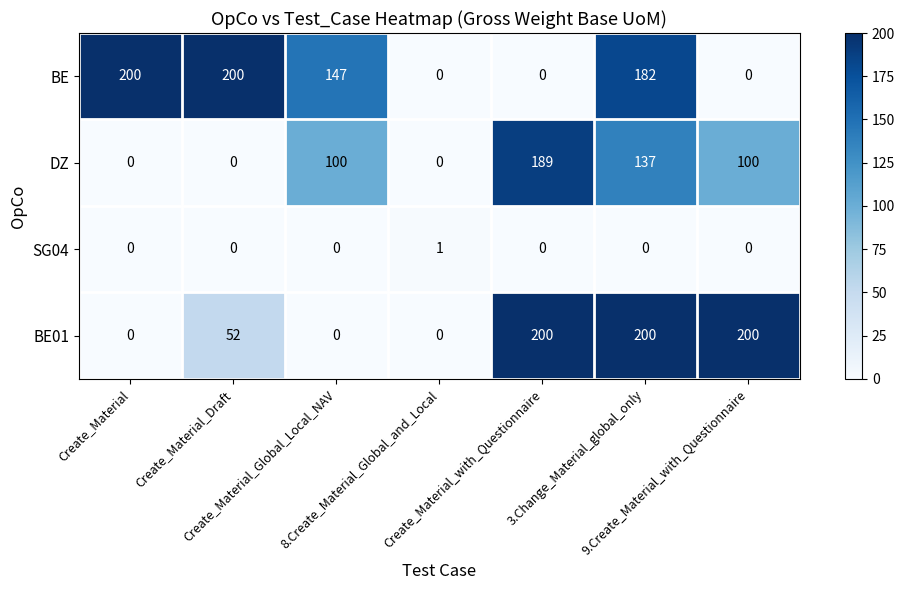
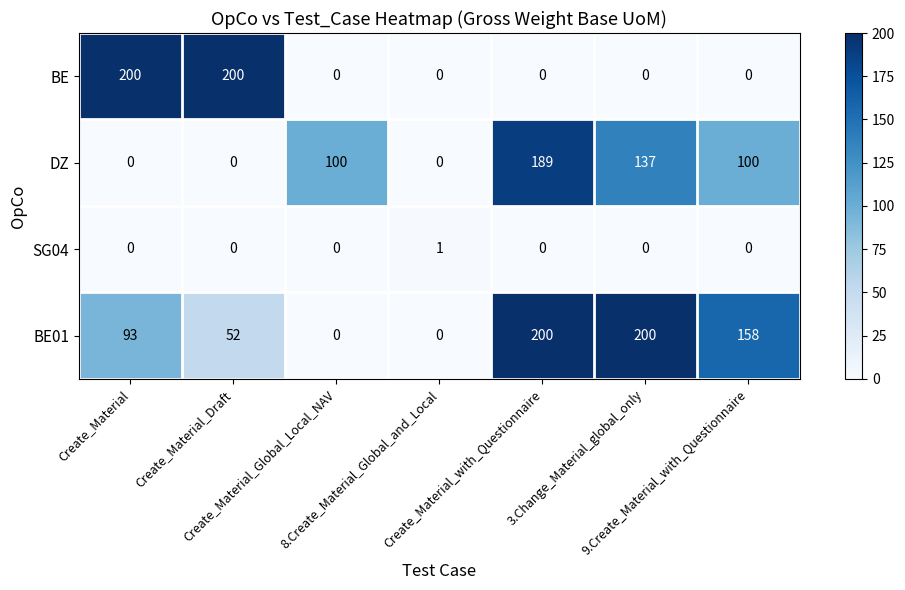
  {
    "BE": {
      "Create_Material": 200,
      "Create_Material_Draft": 200,
-     "Create_Material_Global_Local_NAV": 147,
+     "Create_Material_Global_Local_NAV": 0,
      "8.Create_Material_Global_and_Local": 0,
      "Create_Material_with_Questionnaire": 0,
-     "3.Change_Material_global_only": 182,
+     "3.Change_Material_global_only": 0,
      "9.Create_Material_with_Questionnaire": 0
    },
    "DZ": {
      "Create_Material": 0,
      "Create_Material_Draft": 0,
      "Create_Material_Global_Local_NAV": 100,
      "8.Create_Material_Global_and_Local": 0,
      "Create_Material_with_Questionnaire": 189,
      "3.Change_Material_global_only": 137,
      "9.Create_Material_with_Questionnaire": 100
    },
    "SG04": {
      "Create_Material": 0,
      "Create_Material_Draft": 0,
      "Create_Material_Global_Local_NAV": 0,
      "8.Create_Material_Global_and_Local": 1,
      "Create_Material_with_Questionnaire": 0,
      "3.Change_Material_global_only": 0,
      "9.Create_Material_with_Questionnaire": 0
    },
    "BE01": {
-     "Create_Material": 0,
+     "Create_Material": 93,
      "Create_Material_Draft": 52,
      "Create_Material_Global_Local_NAV": 0,
      "8.Create_Material_Global_and_Local": 0,
      "Create_Material_with_Questionnaire": 200,
      "3.Change_Material_global_only": 200,
-     "9.Create_Material_with_Questionnaire": 200
+     "9.Create_Material_with_Questionnaire": 158
    }
  }
